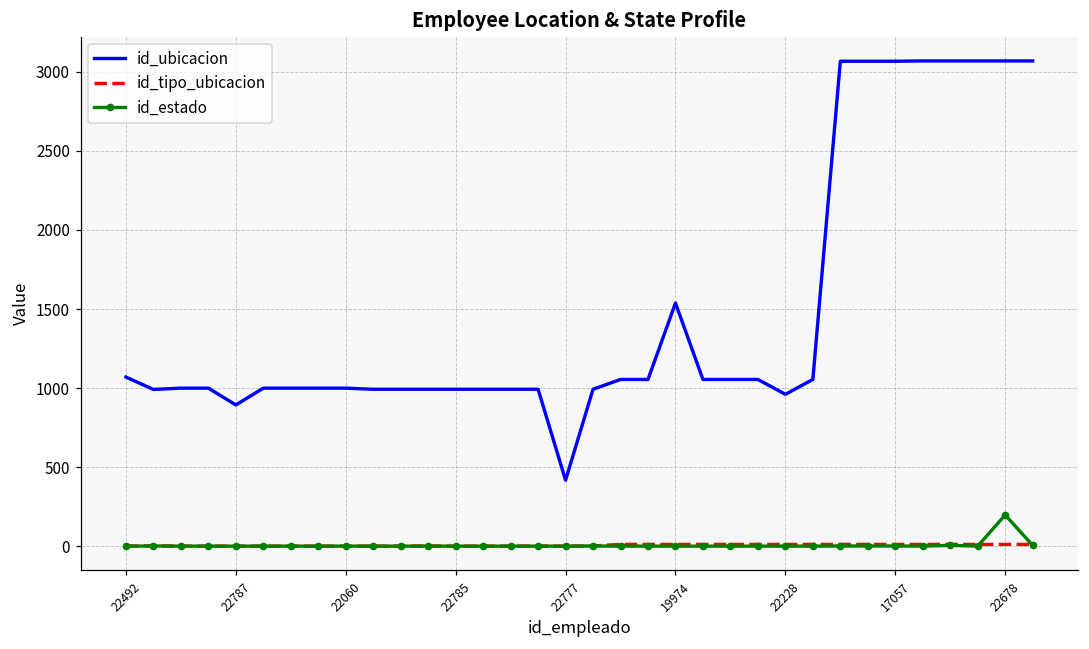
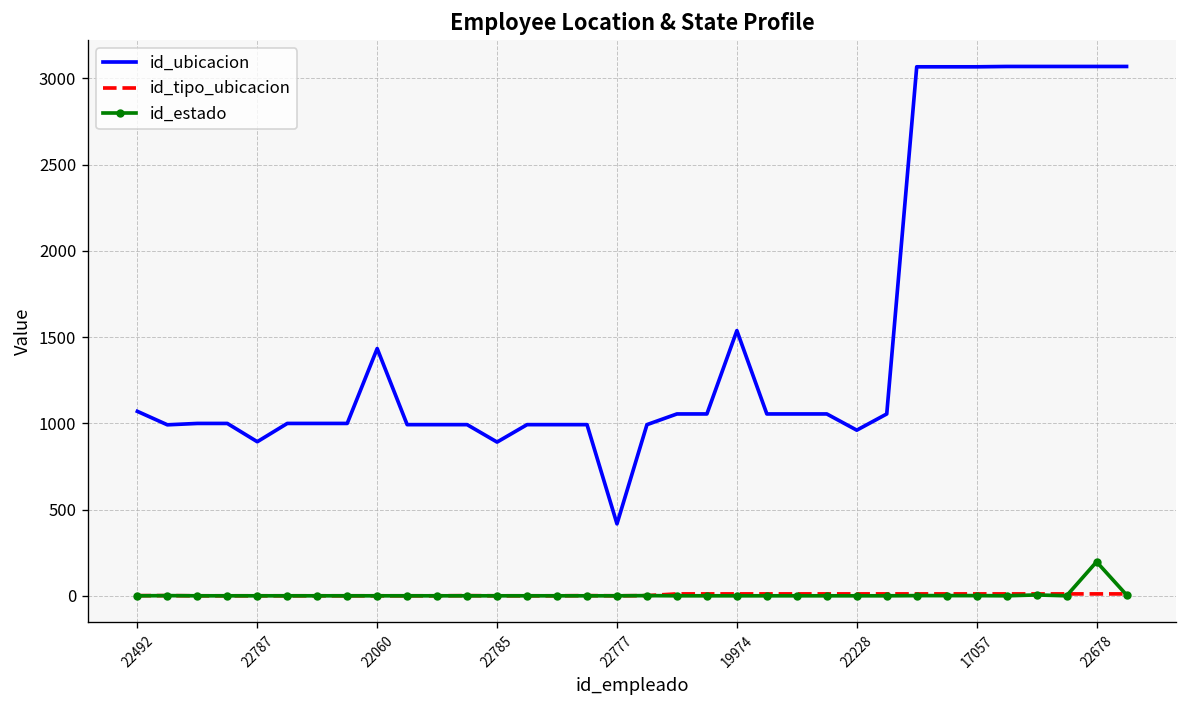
  {
    "id_ubicacion": {
      "22492": 1070,
      "22787": 890,
-     "22060": 1000,
-     "22785": 990,
+     "22060": 1430,
+     "22785": 890,
      "22777": 420,
      "19974": 1540,
      "22228": 960,
      "17057": 3070,
      "22678": 3070
    },
    "id_tipo_ubicacion": {
      "22678": 10
    },
    "id_estado": {
      "22678": 200
    }
  }
